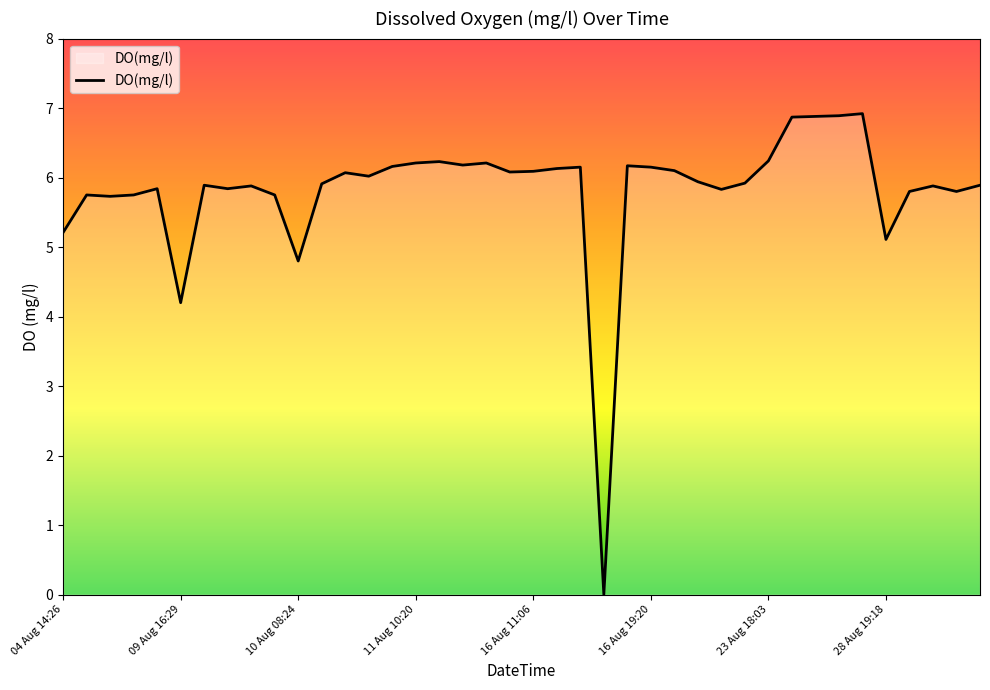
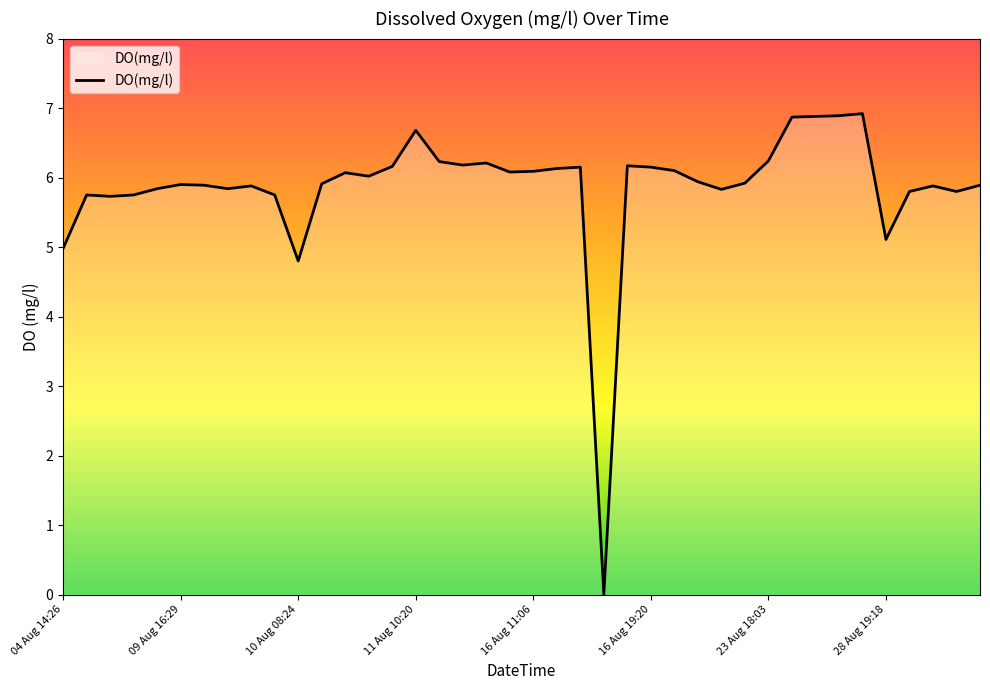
  {
-   "04 Aug 14:26": 5.2,
-   "09 Aug 16:29": 4.2,
+   "04 Aug 14:26": 5.0,
+   "09 Aug 16:29": 5.9,
    "10 Aug 08:24": 4.8,
-   "11 Aug 10:20": 6.2,
+   "11 Aug 10:20": 6.7,
    "16 Aug 11:06": 6.1,
    "16 Aug 19:20": 6.2,
    "23 Aug 18:03": 6.2,
    "28 Aug 19:18": 5.1
  }
